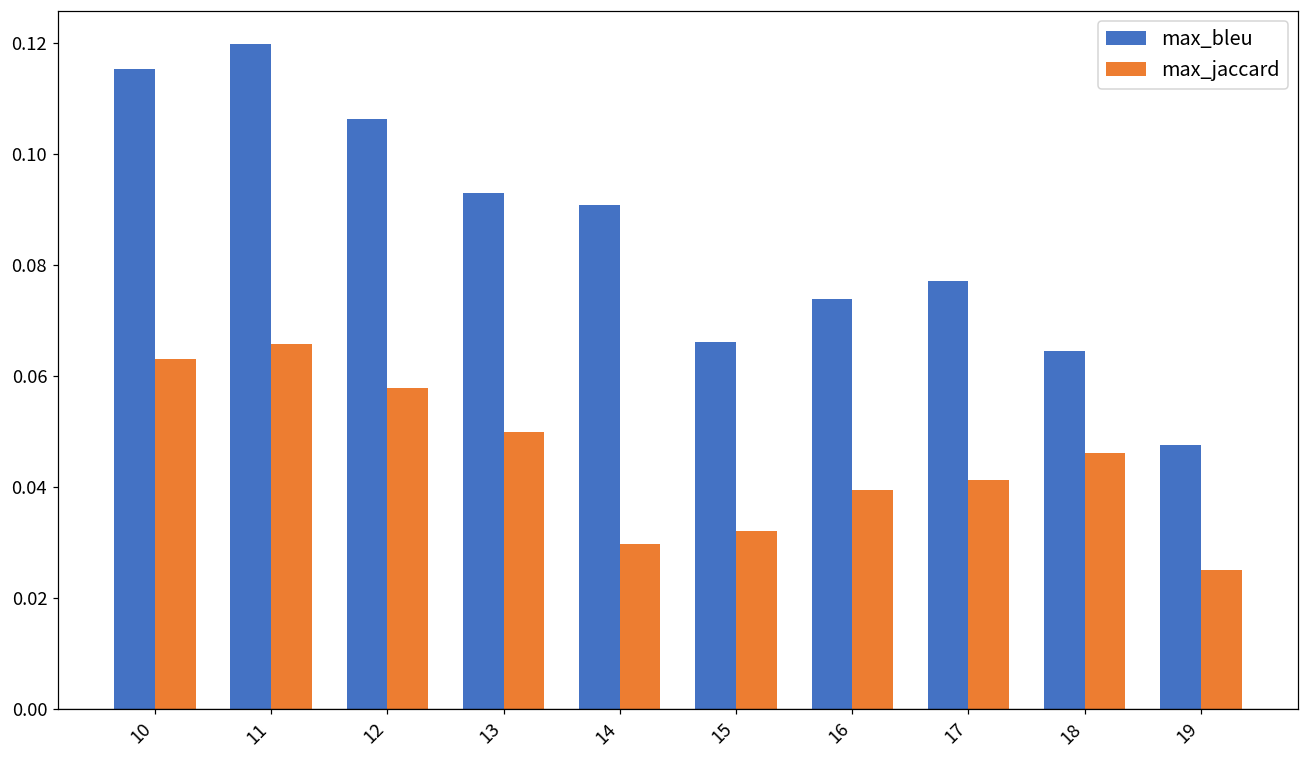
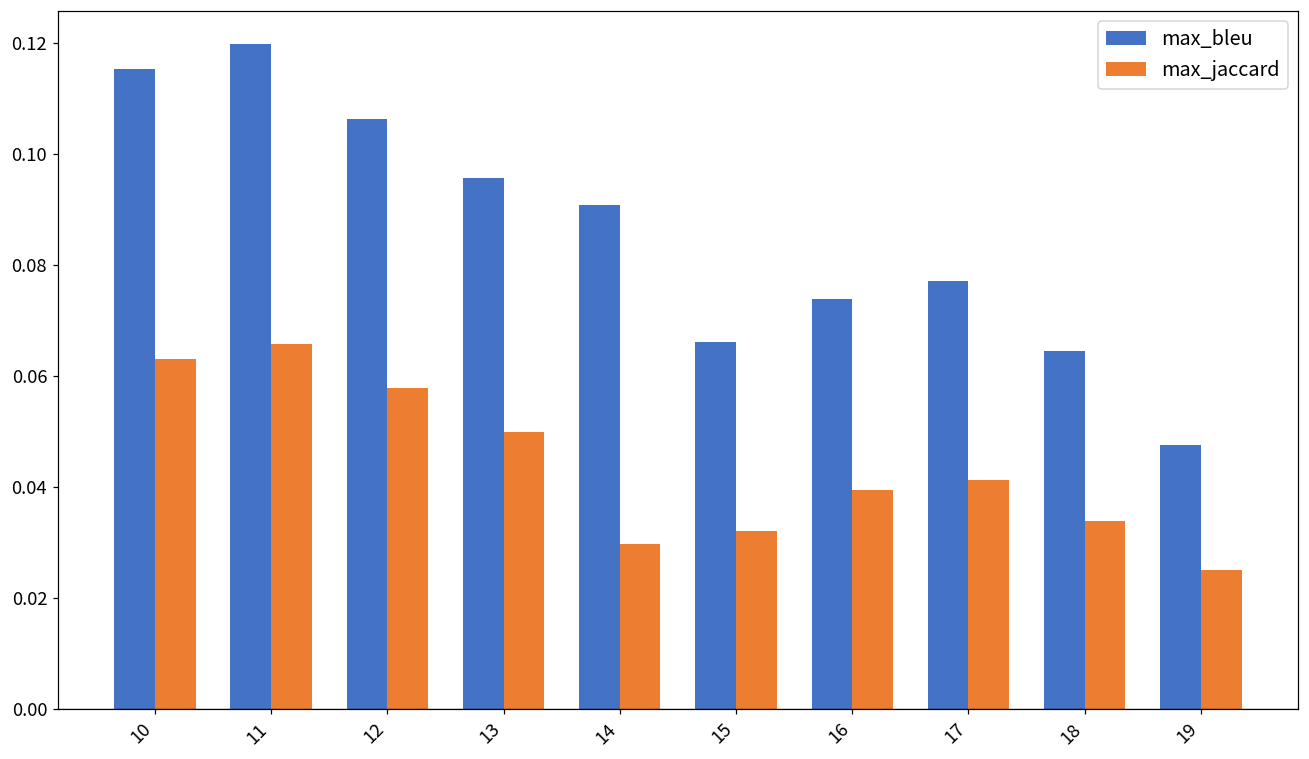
  {
    "max_bleu": {
      "10": 0.115,
      "11": 0.120,
      "12": 0.106,
-     "13": 0.093,
+     "13": 0.096,
      "14": 0.091,
      "15": 0.066,
      "16": 0.074,
      "17": 0.077,
      "18": 0.065,
      "19": 0.048
    },
    "max_jaccard": {
      "10": 0.063,
      "11": 0.066,
      "12": 0.058,
      "13": 0.050,
      "14": 0.030,
      "15": 0.032,
      "16": 0.039,
      "17": 0.041,
-     "18": 0.046,
+     "18": 0.034,
      "19": 0.025
    }
  }
